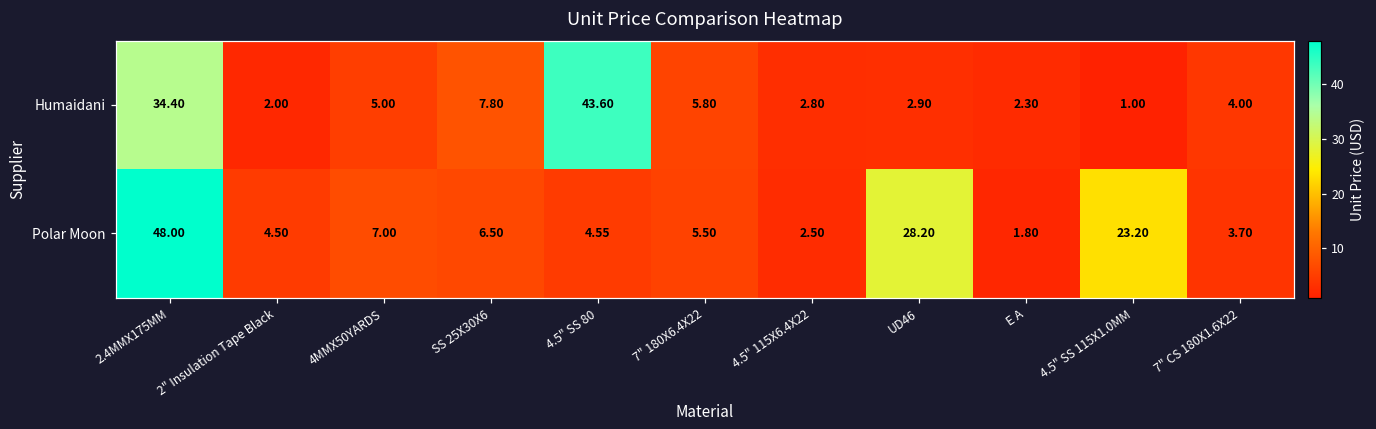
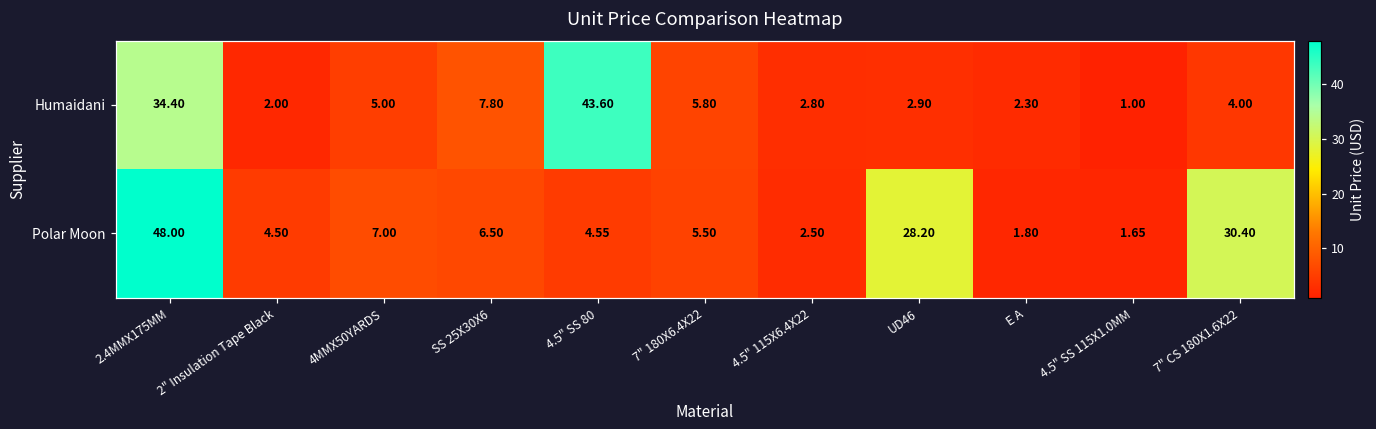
  {
    "Humaidani": {
      "2.4MMX175MM": 34.40,
      "2\" Insulation Tape Black": 2.00,
      "4MMX50YARDS": 5.00,
      "SS 25X30X6": 7.80,
      "4.5\" SS 80": 43.60,
      "7\" 180X6.4X22": 5.80,
      "4.5\" 115X6.4X22": 2.80,
      "UD46": 2.90,
      "E A": 2.30,
      "4.5\" SS 115X1.0MM": 1.00,
      "7\" CS 180X1.6X22": 4.00
    },
    "Polar Moon": {
      "2.4MMX175MM": 48.00,
      "2\" Insulation Tape Black": 4.50,
      "4MMX50YARDS": 7.00,
      "SS 25X30X6": 6.50,
      "4.5\" SS 80": 4.55,
      "7\" 180X6.4X22": 5.50,
      "4.5\" 115X6.4X22": 2.50,
      "UD46": 28.20,
      "E A": 1.80,
-     "4.5\" SS 115X1.0MM": 23.20,
-     "7\" CS 180X1.6X22": 3.70
+     "4.5\" SS 115X1.0MM": 1.65,
+     "7\" CS 180X1.6X22": 30.40
    }
  }
